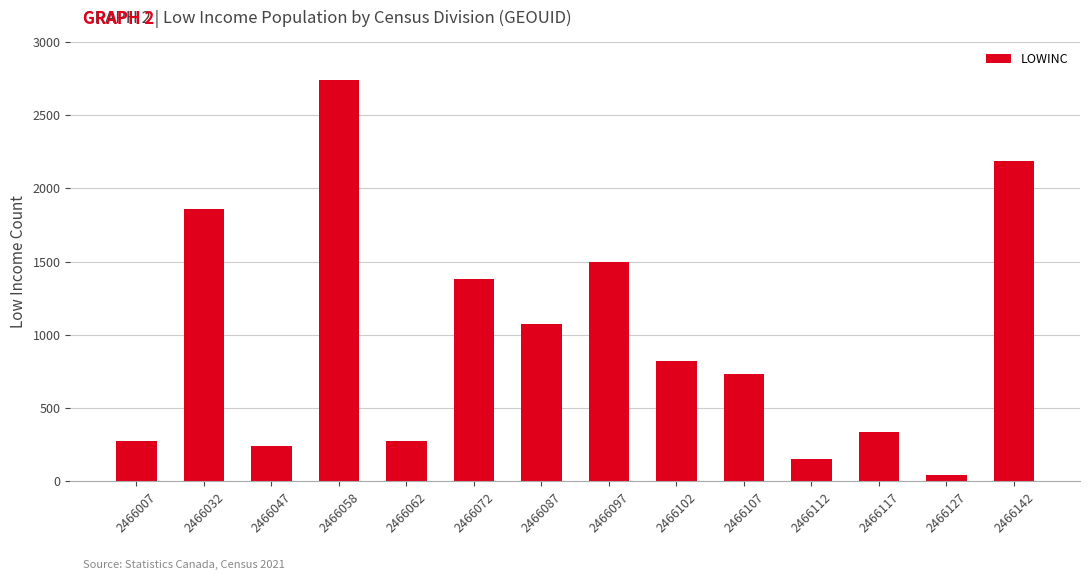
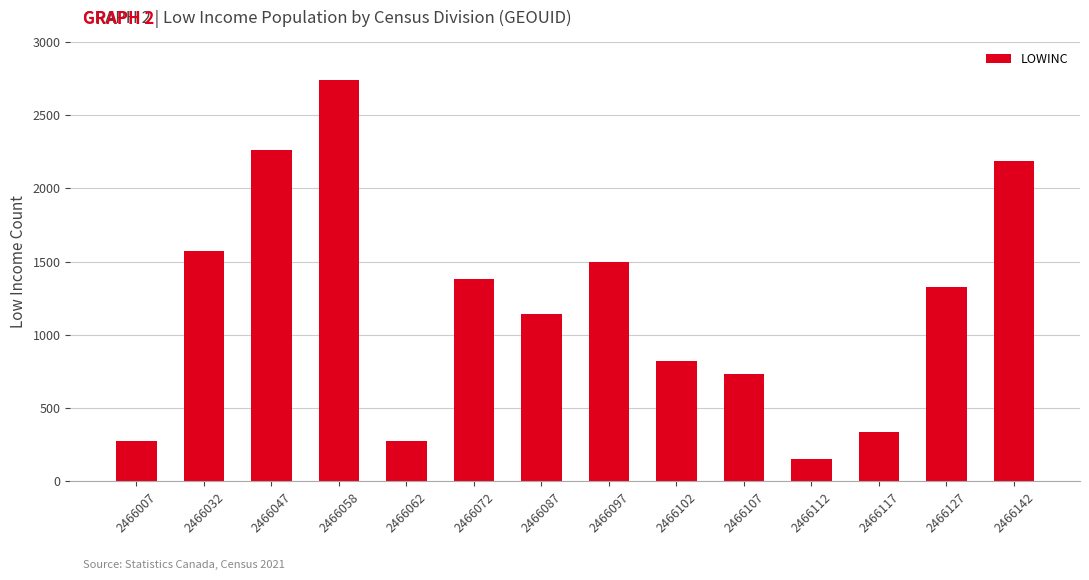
  {
    "2466007": 270,
-   "2466032": 1860,
-   "2466047": 250,
+   "2466032": 1570,
+   "2466047": 2260,
    "2466058": 2740,
    "2466062": 280,
    "2466072": 1380,
-   "2466087": 1080,
+   "2466087": 1140,
    "2466097": 1500,
    "2466102": 830,
    "2466107": 730,
    "2466112": 160,
    "2466117": 340,
-   "2466127": 50,
+   "2466127": 1330,
    "2466142": 2190
  }
